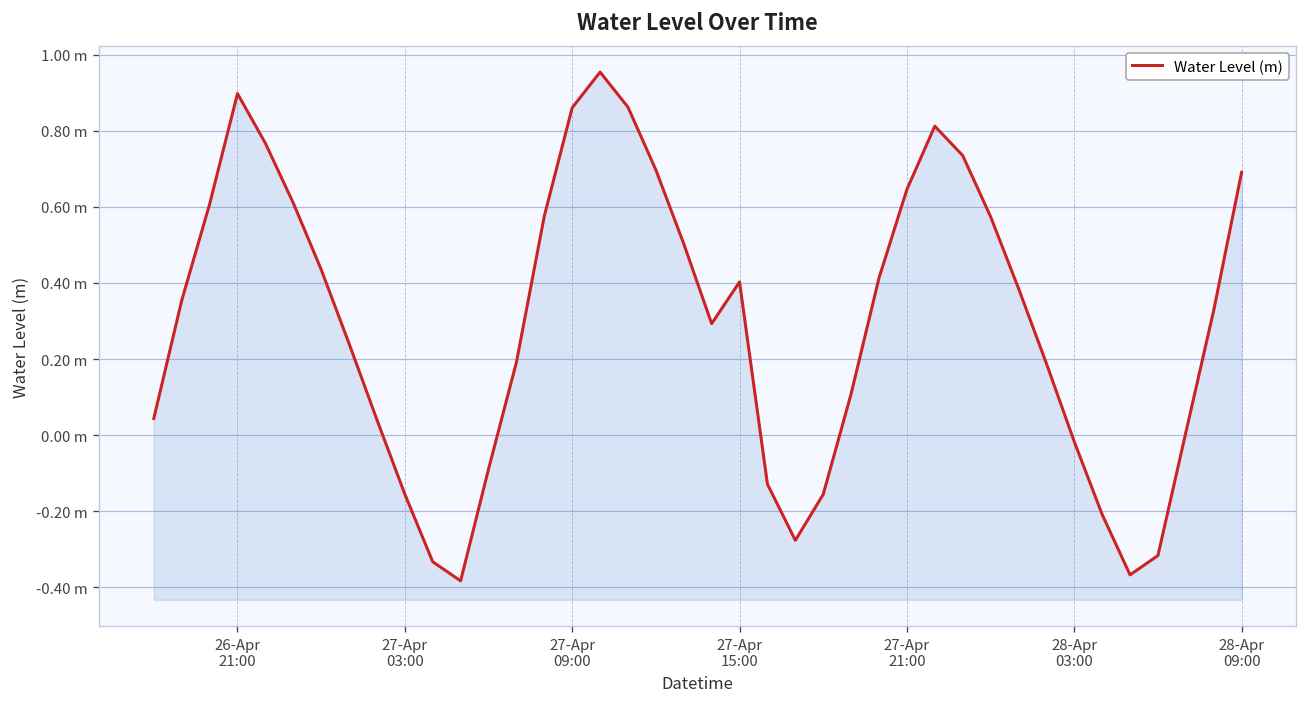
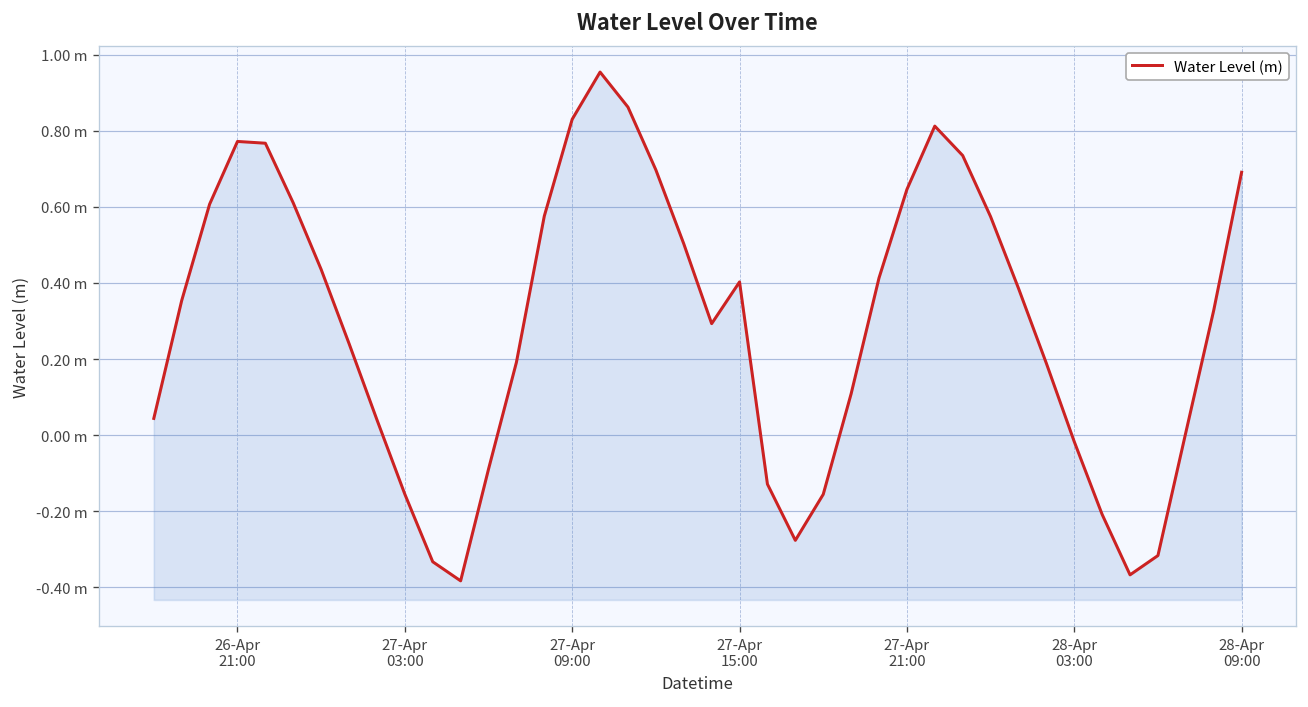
  {
-   "26-Apr 21:00": "0.90 m",
+   "26-Apr 21:00": "0.77 m",
    "27-Apr 03:00": "-0.15 m",
-   "27-Apr 09:00": "0.86 m",
+   "27-Apr 09:00": "0.83 m",
    "27-Apr 15:00": "0.40 m",
    "27-Apr 21:00": "0.65 m",
    "28-Apr 03:00": "-0.02 m",
    "28-Apr 09:00": "0.69 m"
  }
